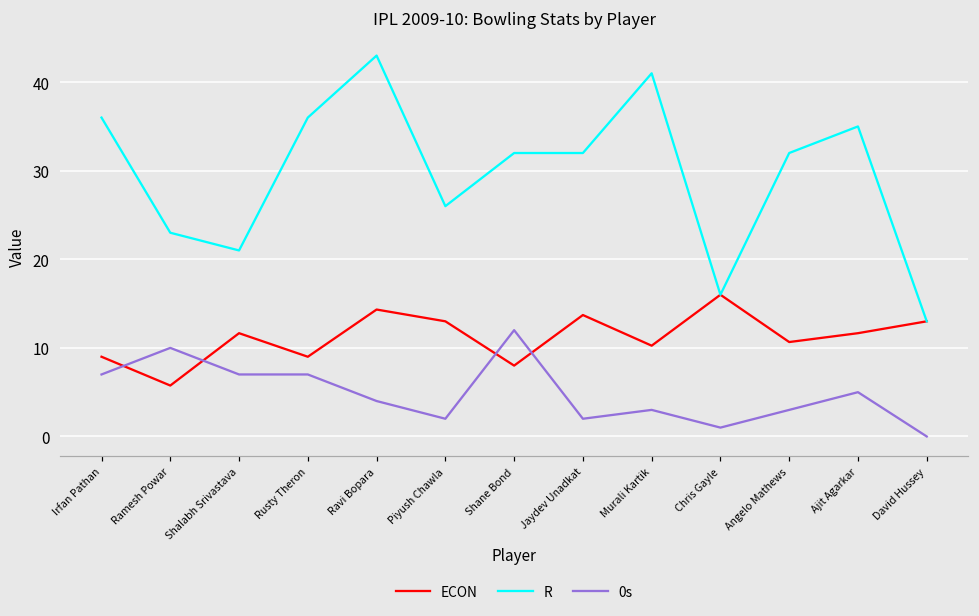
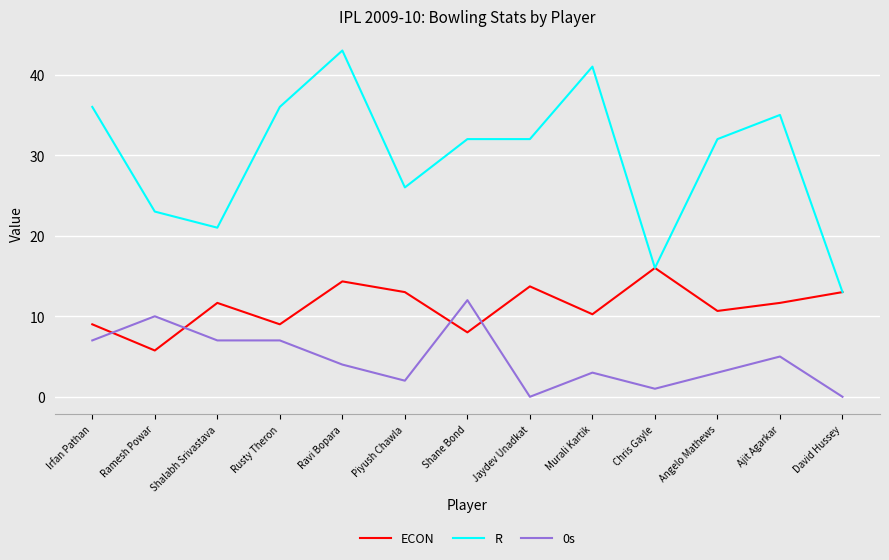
  {
    "ECON": {
      "Irfan Pathan": 9,
      "Ramesh Powar": 6,
      "Shalabh Srivastava": 12,
      "Rusty Theron": 9,
      "Ravi Bopara": 14,
      "Piyush Chawla": 13,
      "Shane Bond": 8,
      "Jaydev Unadkat": 14,
      "Murali Kartik": 10,
      "Angelo Mathews": 11,
      "Ajit Agarkar": 12
    },
    "R": {
      "Irfan Pathan": 36,
      "Ramesh Powar": 23,
      "Shalabh Srivastava": 21,
      "Rusty Theron": 36,
      "Ravi Bopara": 43,
      "Piyush Chawla": 26,
      "Shane Bond": 32,
      "Jaydev Unadkat": 32,
      "Murali Kartik": 41,
      "Angelo Mathews": 32,
      "Ajit Agarkar": 35
    },
    "0s": {
      "Irfan Pathan": 7,
      "Ramesh Powar": 10,
      "Shalabh Srivastava": 7,
      "Rusty Theron": 7,
      "Ravi Bopara": 4,
      "Piyush Chawla": 2,
      "Shane Bond": 12,
-     "Jaydev Unadkat": 2,
+     "Jaydev Unadkat": 0,
      "Murali Kartik": 3,
      "Chris Gayle": 1,
      "Angelo Mathews": 3,
      "Ajit Agarkar": 5,
      "David Hussey": 0
    }
  }
